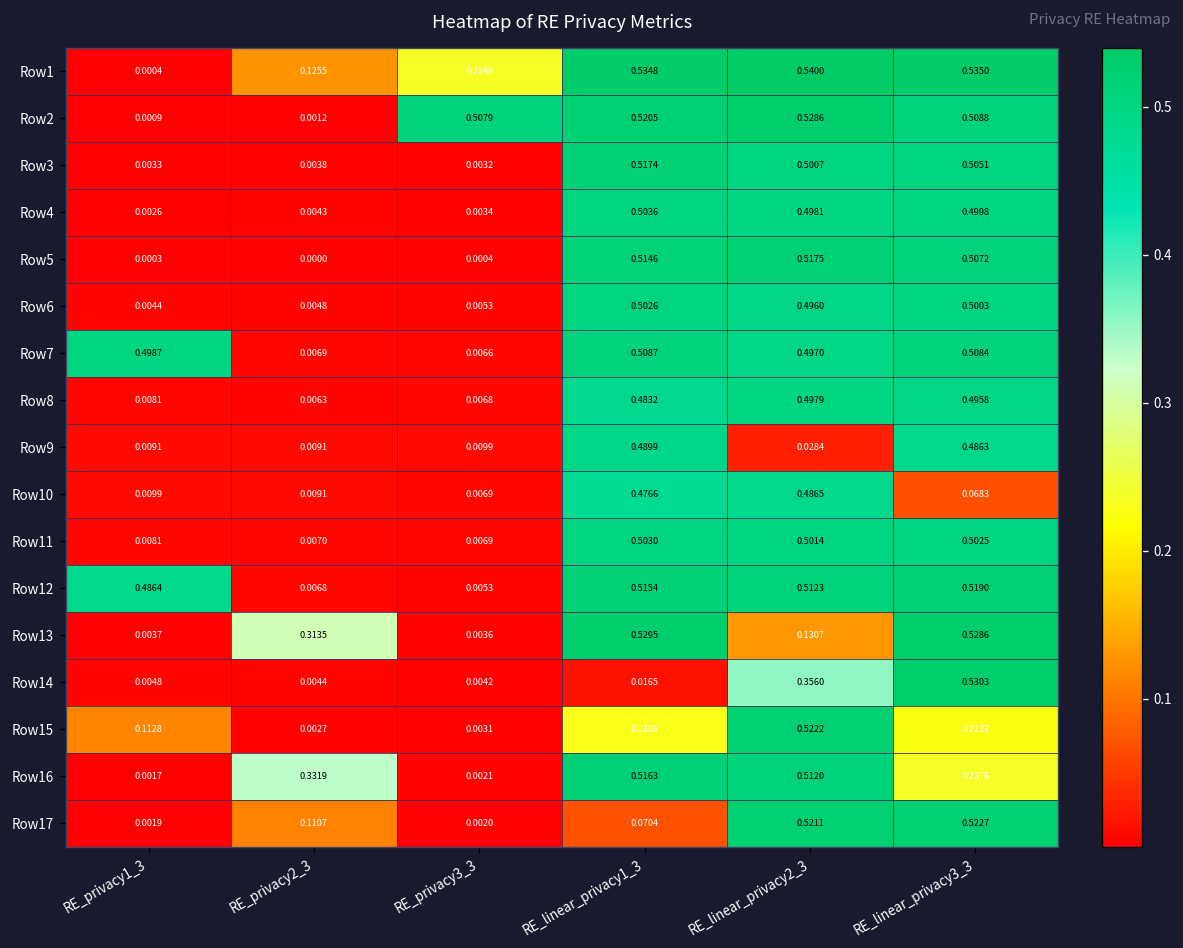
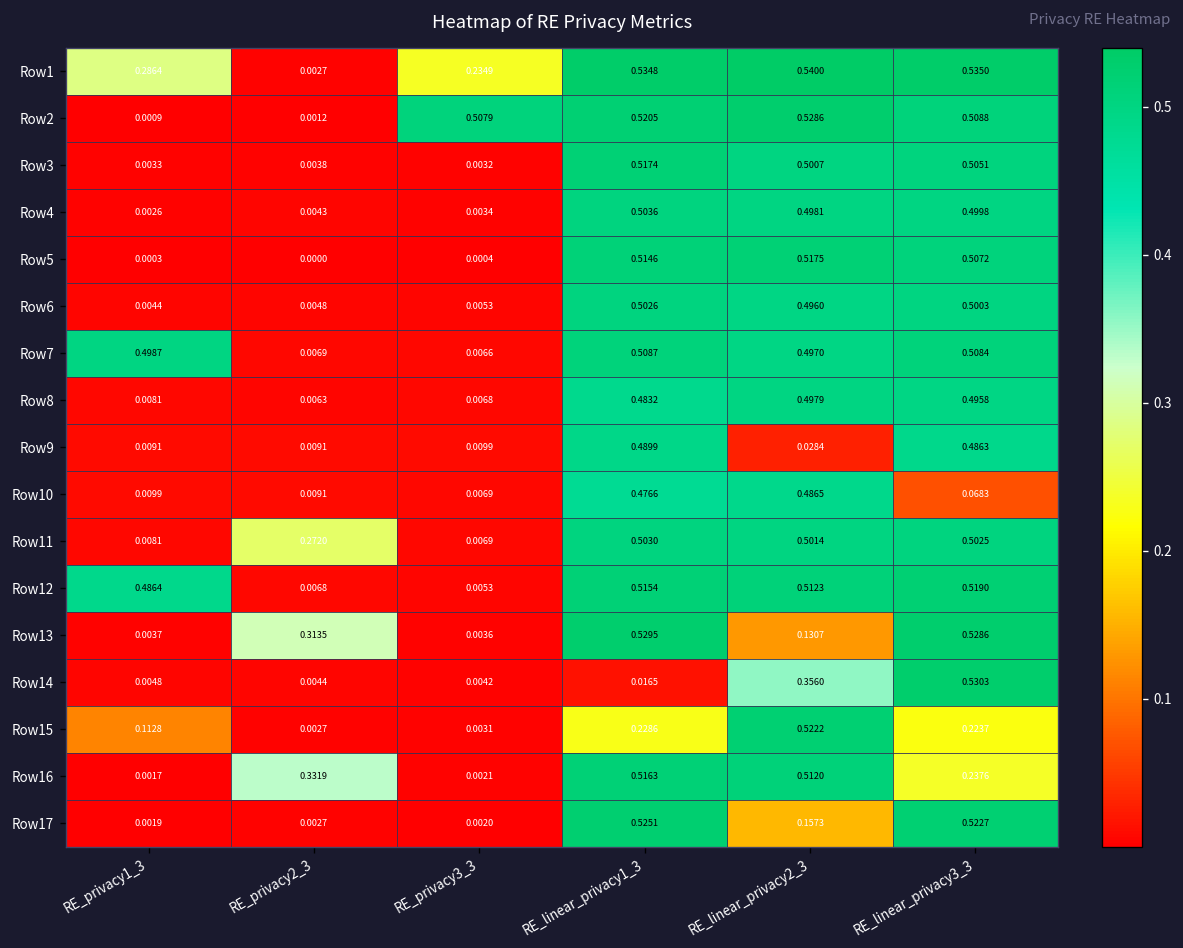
  {
    "Row1": {
-     "RE_privacy1_3": 0.0004,
-     "RE_privacy2_3": 0.1255,
+     "RE_privacy1_3": 0.2864,
+     "RE_privacy2_3": 0.0027,
      "RE_privacy3_3": 0.2349,
      "RE_linear_privacy1_3": 0.5348,
      "RE_linear_privacy2_3": 0.5400,
      "RE_linear_privacy3_3": 0.5350
    },
    "Row2": {
      "RE_privacy1_3": 0.0009,
      "RE_privacy2_3": 0.0012,
      "RE_privacy3_3": 0.5079,
      "RE_linear_privacy1_3": 0.5205,
      "RE_linear_privacy2_3": 0.5286,
      "RE_linear_privacy3_3": 0.5088
    },
    "Row3": {
      "RE_privacy1_3": 0.0033,
      "RE_privacy2_3": 0.0038,
      "RE_privacy3_3": 0.0032,
      "RE_linear_privacy1_3": 0.5174,
      "RE_linear_privacy2_3": 0.5007,
      "RE_linear_privacy3_3": 0.5051
    },
    "Row4": {
      "RE_privacy1_3": 0.0026,
      "RE_privacy2_3": 0.0043,
      "RE_privacy3_3": 0.0034,
      "RE_linear_privacy1_3": 0.5036,
      "RE_linear_privacy2_3": 0.4981,
      "RE_linear_privacy3_3": 0.4998
    },
    "Row5": {
      "RE_privacy1_3": 0.0003,
      "RE_privacy2_3": 0.0000,
      "RE_privacy3_3": 0.0004,
      "RE_linear_privacy1_3": 0.5146,
      "RE_linear_privacy2_3": 0.5175,
      "RE_linear_privacy3_3": 0.5072
    },
    "Row6": {
      "RE_privacy1_3": 0.0044,
      "RE_privacy2_3": 0.0048,
      "RE_privacy3_3": 0.0053,
      "RE_linear_privacy1_3": 0.5026,
      "RE_linear_privacy2_3": 0.4960,
      "RE_linear_privacy3_3": 0.5003
    },
    "Row7": {
      "RE_privacy1_3": 0.4987,
      "RE_privacy2_3": 0.0069,
      "RE_privacy3_3": 0.0066,
      "RE_linear_privacy1_3": 0.5087,
      "RE_linear_privacy2_3": 0.4970,
      "RE_linear_privacy3_3": 0.5084
    },
    "Row8": {
      "RE_privacy1_3": 0.0081,
      "RE_privacy2_3": 0.0063,
      "RE_privacy3_3": 0.0068,
      "RE_linear_privacy1_3": 0.4832,
      "RE_linear_privacy2_3": 0.4979,
      "RE_linear_privacy3_3": 0.4958
    },
    "Row9": {
      "RE_privacy1_3": 0.0091,
      "RE_privacy2_3": 0.0091,
      "RE_privacy3_3": 0.0099,
      "RE_linear_privacy1_3": 0.4899,
      "RE_linear_privacy2_3": 0.0284,
      "RE_linear_privacy3_3": 0.4863
    },
    "Row10": {
      "RE_privacy1_3": 0.0099,
      "RE_privacy2_3": 0.0091,
      "RE_privacy3_3": 0.0069,
      "RE_linear_privacy1_3": 0.4766,
      "RE_linear_privacy2_3": 0.4865,
      "RE_linear_privacy3_3": 0.0683
    },
    "Row11": {
      "RE_privacy1_3": 0.0081,
-     "RE_privacy2_3": 0.0070,
+     "RE_privacy2_3": 0.2720,
      "RE_privacy3_3": 0.0069,
      "RE_linear_privacy1_3": 0.5030,
      "RE_linear_privacy2_3": 0.5014,
      "RE_linear_privacy3_3": 0.5025
    },
    "Row12": {
      "RE_privacy1_3": 0.4864,
      "RE_privacy2_3": 0.0068,
      "RE_privacy3_3": 0.0053,
      "RE_linear_privacy1_3": 0.5154,
      "RE_linear_privacy2_3": 0.5123,
      "RE_linear_privacy3_3": 0.5190
    },
    "Row13": {
      "RE_privacy1_3": 0.0037,
      "RE_privacy2_3": 0.3135,
      "RE_privacy3_3": 0.0036,
      "RE_linear_privacy1_3": 0.5295,
      "RE_linear_privacy2_3": 0.1307,
      "RE_linear_privacy3_3": 0.5286
    },
    "Row14": {
      "RE_privacy1_3": 0.0048,
      "RE_privacy2_3": 0.0044,
      "RE_privacy3_3": 0.0042,
      "RE_linear_privacy1_3": 0.0165,
      "RE_linear_privacy2_3": 0.3560,
      "RE_linear_privacy3_3": 0.5303
    },
    "Row15": {
      "RE_privacy1_3": 0.1128,
      "RE_privacy2_3": 0.0027,
      "RE_privacy3_3": 0.0031,
      "RE_linear_privacy1_3": 0.2286,
      "RE_linear_privacy2_3": 0.5222,
      "RE_linear_privacy3_3": 0.2237
    },
    "Row16": {
      "RE_privacy1_3": 0.0017,
      "RE_privacy2_3": 0.3319,
      "RE_privacy3_3": 0.0021,
      "RE_linear_privacy1_3": 0.5163,
      "RE_linear_privacy2_3": 0.5120,
      "RE_linear_privacy3_3": 0.2376
    },
    "Row17": {
      "RE_privacy1_3": 0.0019,
-     "RE_privacy2_3": 0.1107,
+     "RE_privacy2_3": 0.0027,
      "RE_privacy3_3": 0.0020,
-     "RE_linear_privacy1_3": 0.0704,
-     "RE_linear_privacy2_3": 0.5211,
+     "RE_linear_privacy1_3": 0.5251,
+     "RE_linear_privacy2_3": 0.1573,
      "RE_linear_privacy3_3": 0.5227
    }
  }
